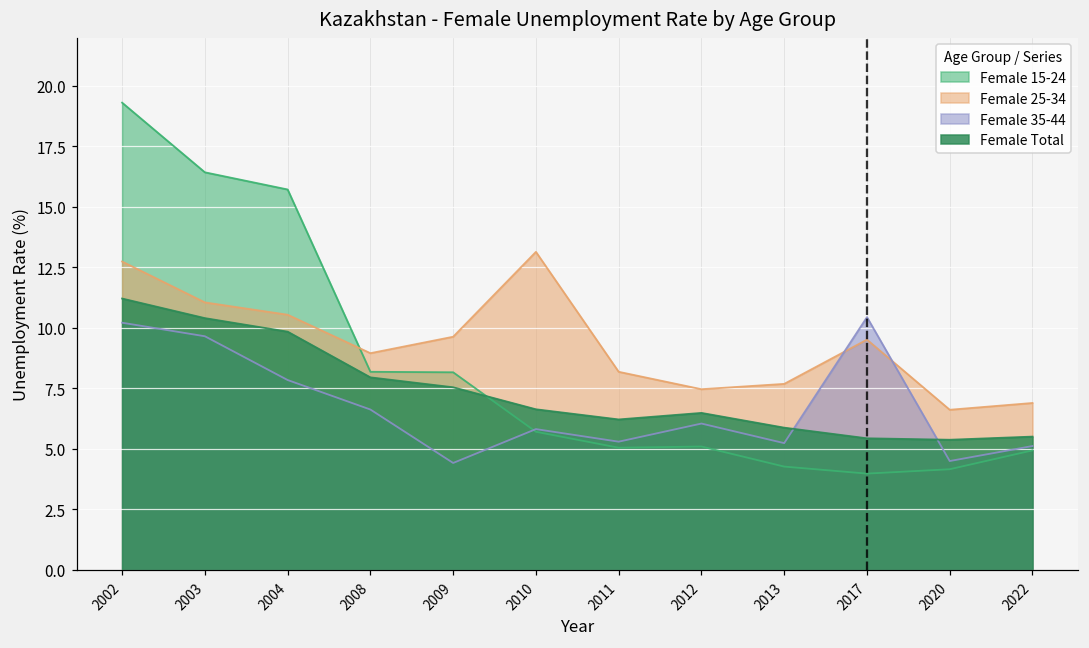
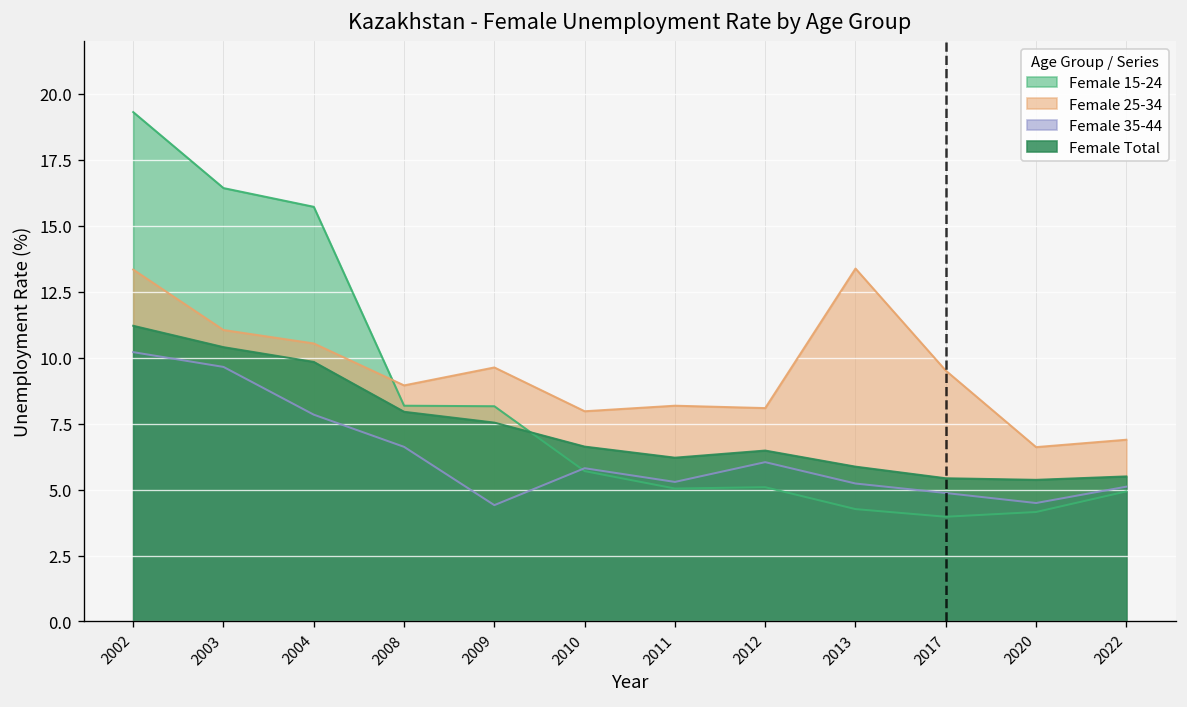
  {
    "Female 25-34": {
-     "2002": 12.7,
+     "2002": 13.3,
      "2003": 11.1,
      "2004": 10.5,
      "2008": 9.0,
      "2009": 9.6,
-     "2010": 13.1,
+     "2010": 8.0,
      "2011": 8.2,
-     "2012": 7.5,
-     "2013": 7.7,
+     "2012": 8.1,
+     "2013": 13.4,
      "2017": 9.5,
      "2020": 6.6,
      "2022": 6.9
    },
    "Female 35-44": {
      "2002": 10.2,
      "2003": 9.7,
      "2004": 7.8,
      "2008": 6.6,
      "2009": 4.4,
      "2011": 5.3,
      "2012": 6.0,
      "2013": 5.2,
-     "2017": 10.4,
+     "2017": 4.9,
      "2020": 4.5,
      "2022": 5.1
    }
  }
